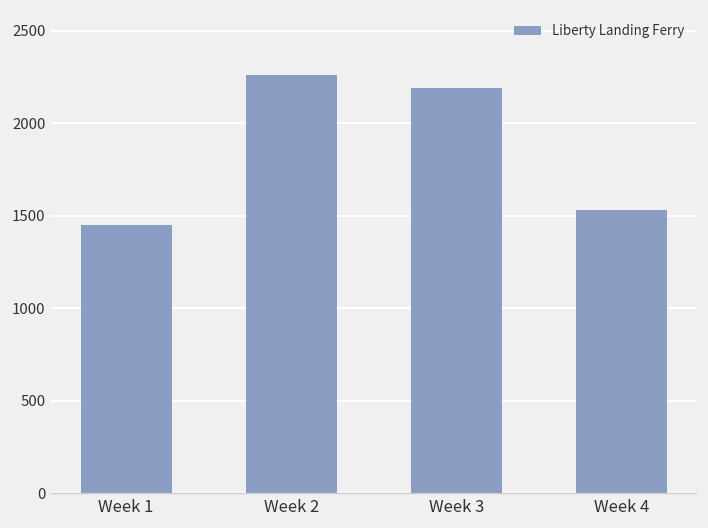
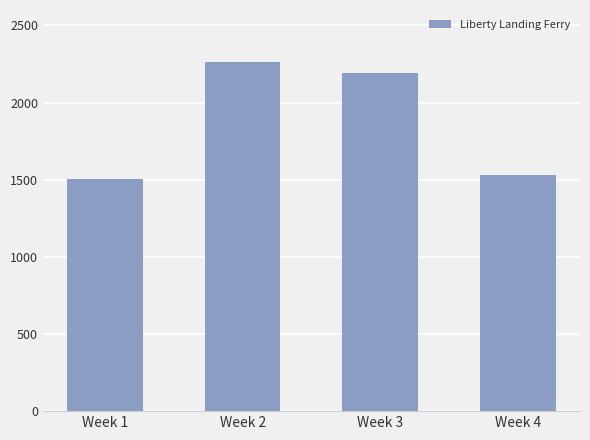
  {
-   "Week 1": 1450,
+   "Week 1": 1510,
    "Week 2": 2260,
    "Week 3": 2190,
    "Week 4": 1530
  }
